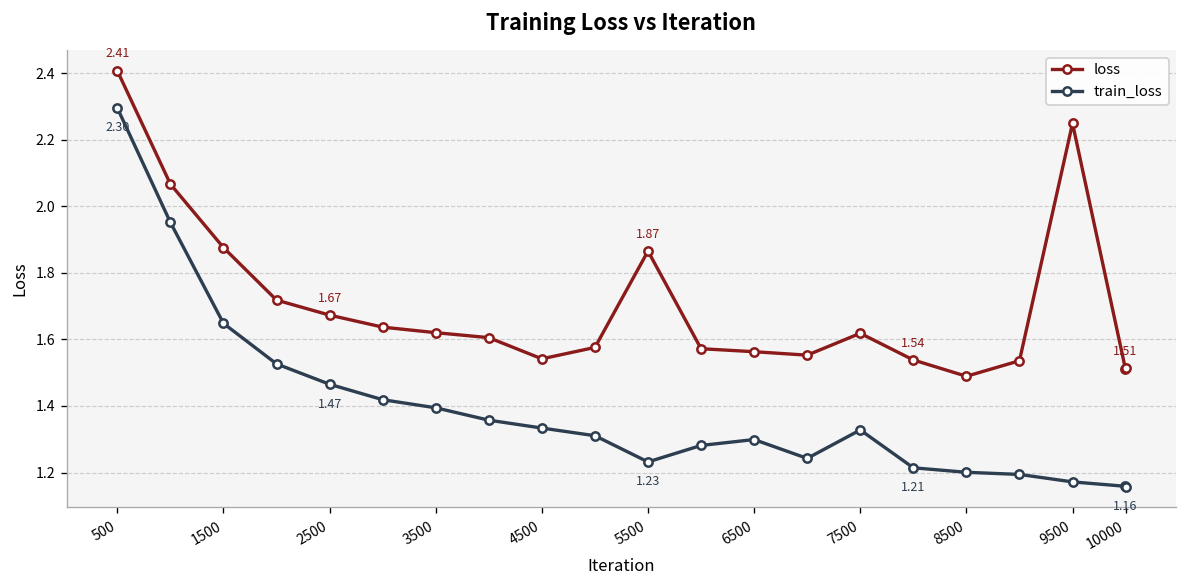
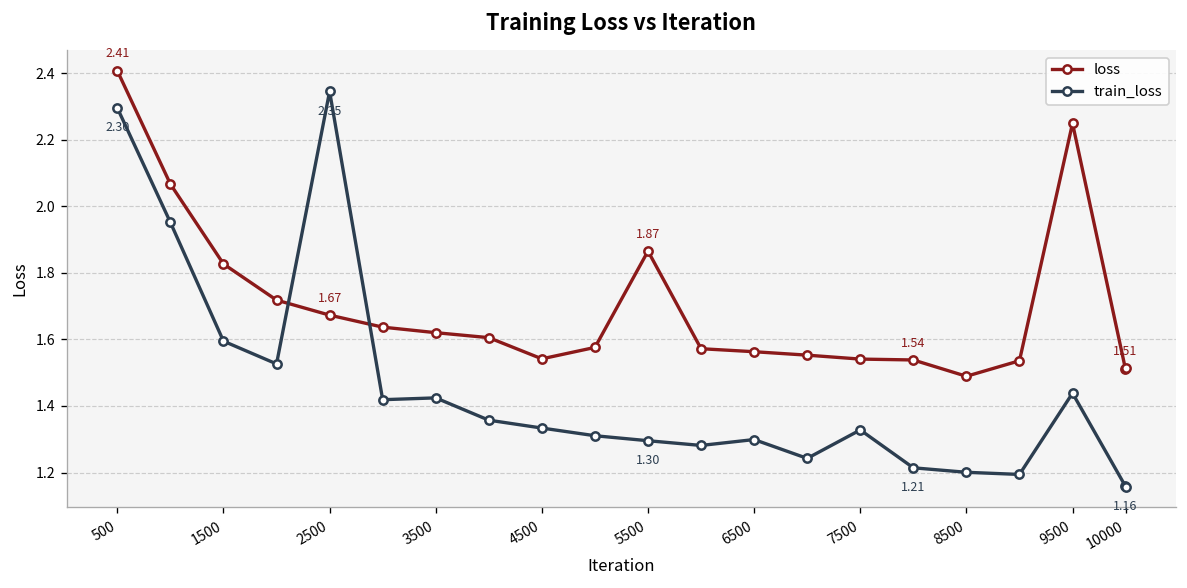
  {
    "loss": {
-     "1500": 1.88,
+     "1500": 1.83,
      "3500": 1.62,
      "4500": 1.54,
      "6500": 1.56,
-     "7500": 1.62,
+     "7500": 1.54,
      "8500": 1.49,
      "9500": 2.25
    },
    "train_loss": {
      "500": 2.30,
-     "1500": 1.65,
-     "2500": 1.47,
-     "3500": 1.39,
-     "5500": 1.23,
-     "9500": 1.17,
+     "1500": 1.59,
+     "2500": 2.35,
+     "3500": 1.42,
+     "5500": 1.30,
+     "9500": 1.44,
      "10000": 1.16
    }
  }
